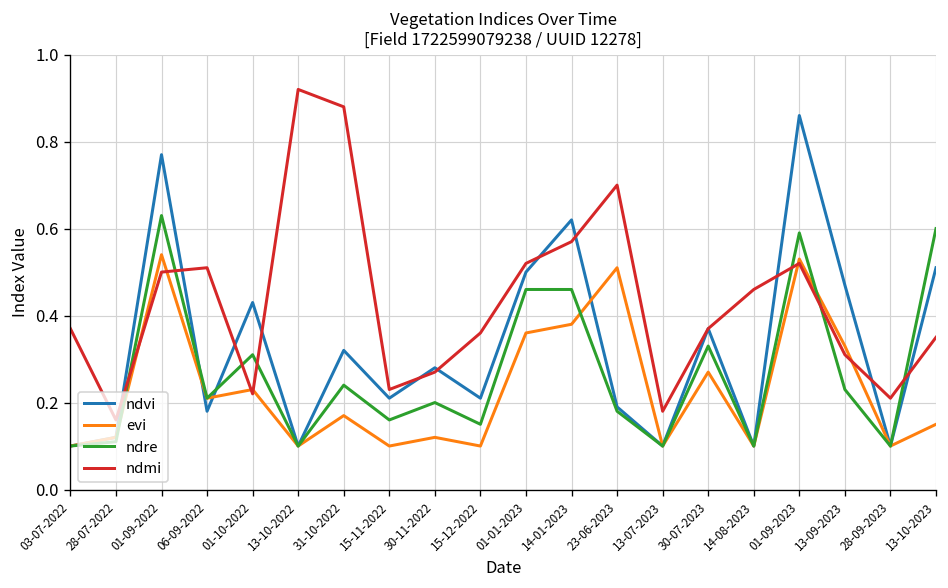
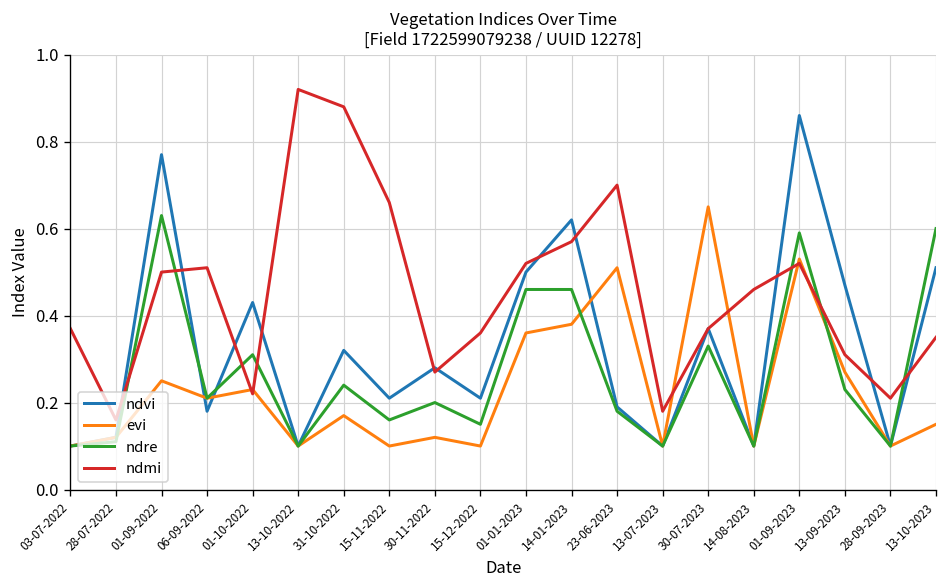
  {
    "ndvi": {
      "01-09-2022": 0.77,
      "06-09-2022": 0.18,
      "01-10-2022": 0.43,
      "31-10-2022": 0.32,
      "15-11-2022": 0.21,
      "30-11-2022": 0.28,
      "15-12-2022": 0.21,
      "01-01-2023": 0.50,
      "14-01-2023": 0.62,
      "23-06-2023": 0.19,
      "01-09-2023": 0.86,
      "13-09-2023": 0.47,
      "13-10-2023": 0.51
    },
    "evi": {
-     "01-09-2022": 0.54,
+     "01-09-2022": 0.25,
      "01-10-2022": 0.23,
      "31-10-2022": 0.17,
      "15-11-2022": 0.10,
      "30-11-2022": 0.12,
      "15-12-2022": 0.10,
      "01-01-2023": 0.36,
      "14-01-2023": 0.38,
      "23-06-2023": 0.51,
-     "30-07-2023": 0.27,
+     "30-07-2023": 0.65,
      "01-09-2023": 0.53,
-     "13-09-2023": 0.33,
+     "13-09-2023": 0.27,
      "13-10-2023": 0.15
    },
    "ndre": {
      "01-09-2022": 0.63,
      "01-10-2022": 0.31,
      "31-10-2022": 0.24,
      "15-11-2022": 0.16,
      "30-11-2022": 0.20,
      "15-12-2022": 0.15,
      "01-01-2023": 0.46,
      "14-01-2023": 0.46,
      "23-06-2023": 0.18,
      "30-07-2023": 0.33,
      "01-09-2023": 0.59,
      "13-09-2023": 0.23,
      "13-10-2023": 0.60
    },
    "ndmi": {
      "03-07-2022": 0.37,
      "01-09-2022": 0.50,
      "06-09-2022": 0.51,
      "01-10-2022": 0.22,
      "13-10-2022": 0.92,
      "31-10-2022": 0.88,
-     "15-11-2022": 0.23,
+     "15-11-2022": 0.66,
      "30-11-2022": 0.27,
      "15-12-2022": 0.36,
      "01-01-2023": 0.52,
      "14-01-2023": 0.57,
      "23-06-2023": 0.70,
      "13-07-2023": 0.18,
      "14-08-2023": 0.46,
      "01-09-2023": 0.52,
      "13-09-2023": 0.31,
      "28-09-2023": 0.21,
      "13-10-2023": 0.35
    }
  }
